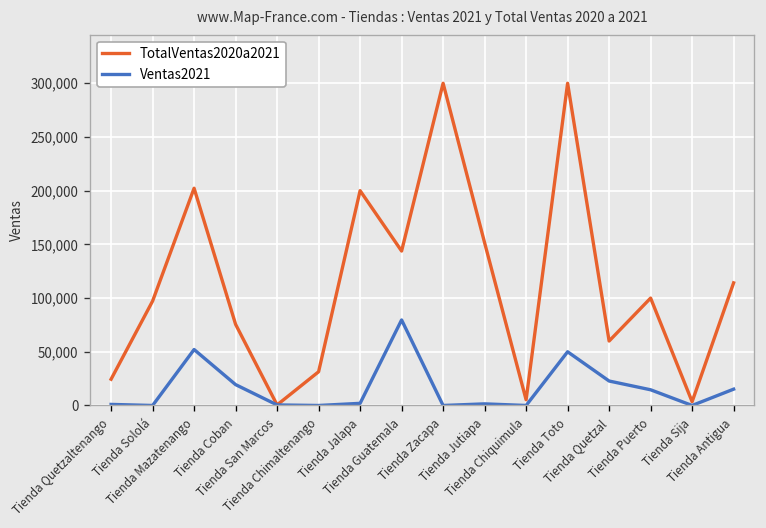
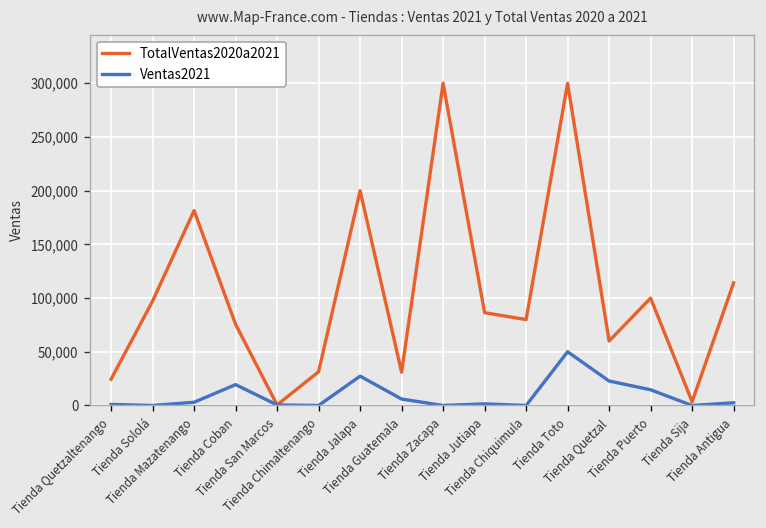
  {
    "TotalVentas2020a2021": {
      "Tienda Quetzaltenango": "20,000",
      "Tienda Sololá": "100,000",
-     "Tienda Mazatenango": "200,000",
+     "Tienda Mazatenango": "180,000",
      "Tienda Coban": "80,000",
      "Tienda Chimaltenango": "30,000",
      "Tienda Jalapa": "200,000",
-     "Tienda Guatemala": "140,000",
+     "Tienda Guatemala": "30,000",
      "Tienda Zacapa": "300,000",
-     "Tienda Jutiapa": "150,000",
-     "Tienda Chiquimula": "10,000",
+     "Tienda Jutiapa": "90,000",
+     "Tienda Chiquimula": "80,000",
      "Tienda Toto": "300,000",
      "Tienda Quetzal": "60,000",
      "Tienda Puerto": "100,000",
      "Tienda Sija": "0",
      "Tienda Antigua": "110,000"
    },
    "Ventas2021": {
      "Tienda Quetzaltenango": "0",
      "Tienda Sololá": "0",
-     "Tienda Mazatenango": "50,000",
+     "Tienda Mazatenango": "0",
      "Tienda Coban": "20,000",
      "Tienda Chimaltenango": "0",
-     "Tienda Jalapa": "0",
-     "Tienda Guatemala": "80,000",
+     "Tienda Jalapa": "30,000",
+     "Tienda Guatemala": "10,000",
      "Tienda Zacapa": "0",
      "Tienda Jutiapa": "0",
      "Tienda Chiquimula": "0",
      "Tienda Toto": "50,000",
      "Tienda Quetzal": "20,000",
      "Tienda Puerto": "10,000",
      "Tienda Sija": "0",
-     "Tienda Antigua": "20,000"
+     "Tienda Antigua": "0"
    }
  }
